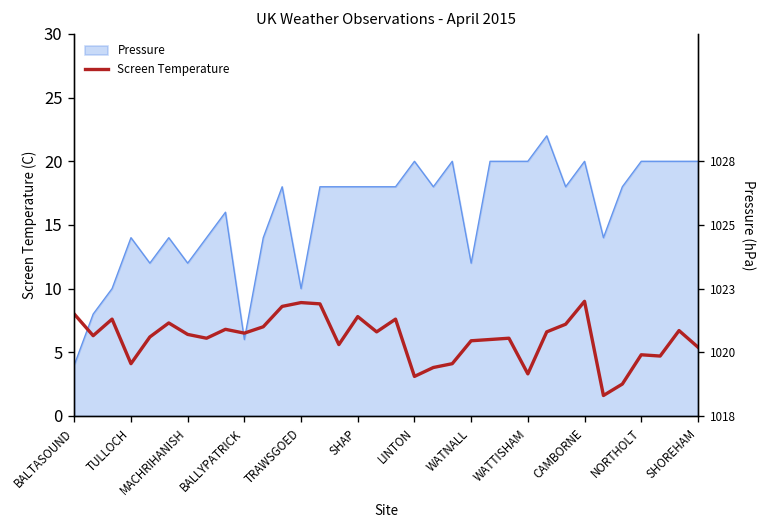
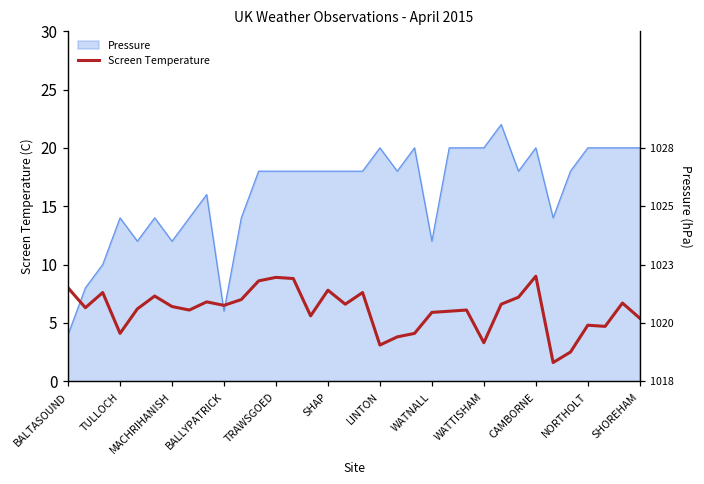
  {
    "Pressure": {
      "BALTASOUND": 4.0,
      "TULLOCH": 14.0,
      "MACHRIHANISH": 12.0,
      "BALLYPATRICK": 6.0,
-     "TRAWSGOED": 10.0,
+     "TRAWSGOED": 18.0,
      "SHAP": 18.0,
      "LINTON": 20.0,
      "WATNALL": 12.0,
      "WATTISHAM": 20.0,
      "CAMBORNE": 20.0,
      "NORTHOLT": 20.0,
      "SHOREHAM": 20.0
    },
    "Screen Temperature": {
      "BALTASOUND": 8.0,
      "TULLOCH": 4.1,
      "MACHRIHANISH": 6.4,
      "BALLYPATRICK": 6.5,
      "TRAWSGOED": 8.9,
      "SHAP": 7.8,
      "LINTON": 3.1,
      "WATNALL": 5.9,
      "WATTISHAM": 3.3,
      "CAMBORNE": 9.0,
      "NORTHOLT": 4.8,
      "SHOREHAM": 5.4
    }
  }
